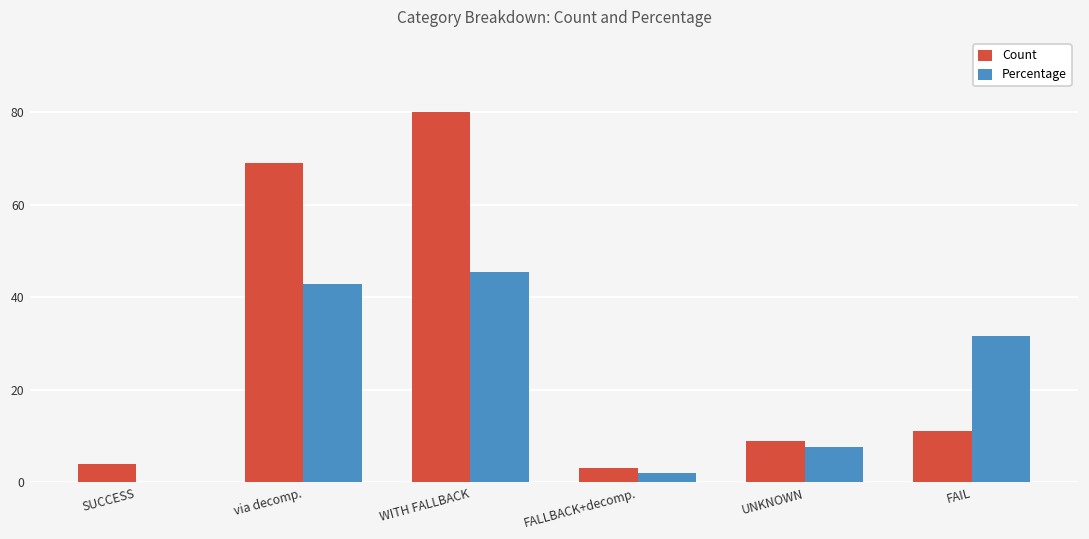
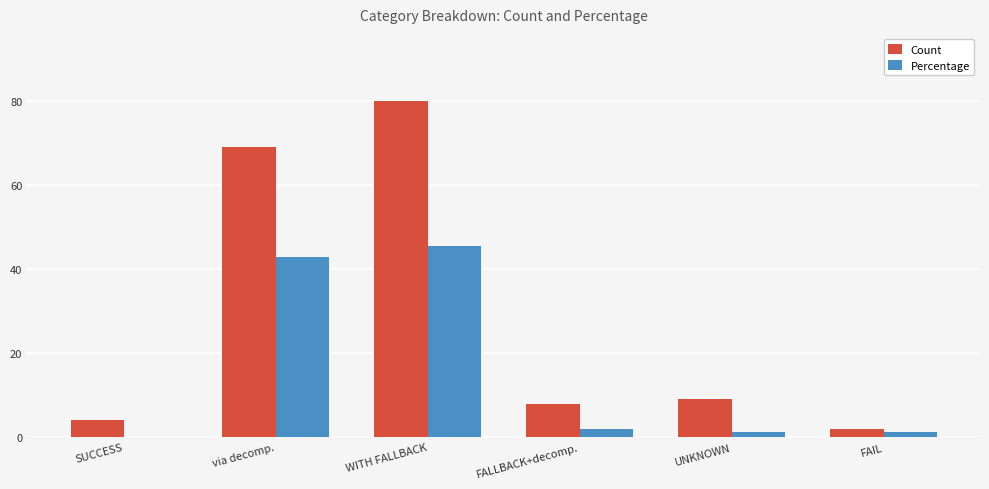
  {
    "Count": {
      "SUCCESS": 4,
      "via decomp.": 69,
      "WITH FALLBACK": 80,
-     "FALLBACK+decomp.": 3,
+     "FALLBACK+decomp.": 8,
      "UNKNOWN": 9,
-     "FAIL": 11
+     "FAIL": 2
    },
    "Percentage": {
      "SUCCESS": 0,
      "via decomp.": 43,
      "WITH FALLBACK": 46,
      "FALLBACK+decomp.": 2,
-     "UNKNOWN": 8,
-     "FAIL": 32
+     "UNKNOWN": 1,
+     "FAIL": 1
    }
  }
